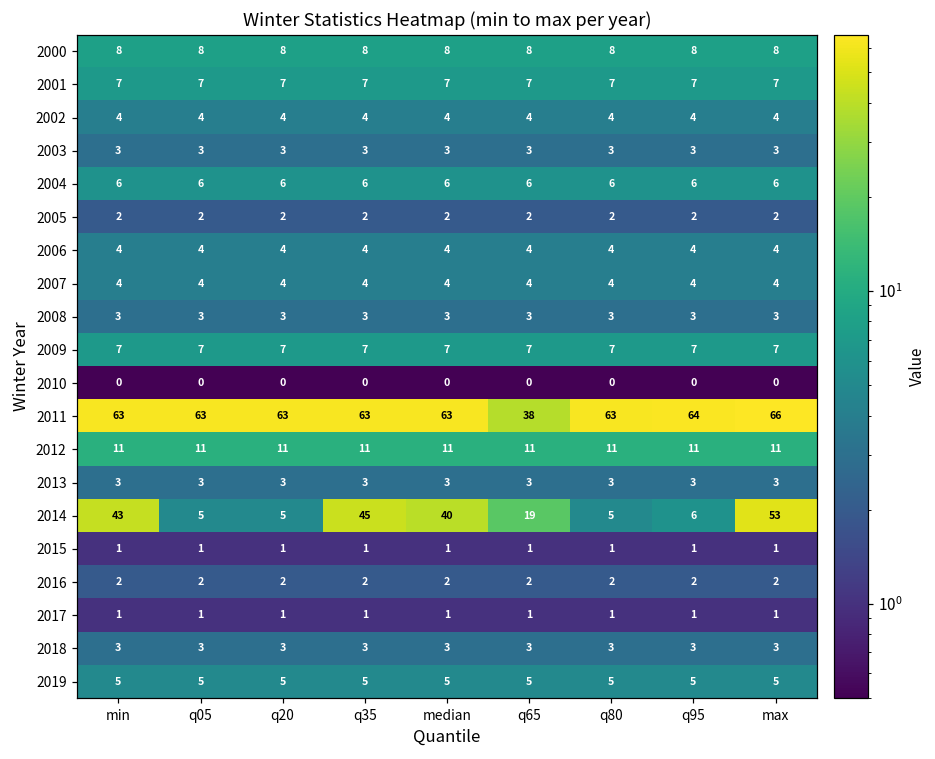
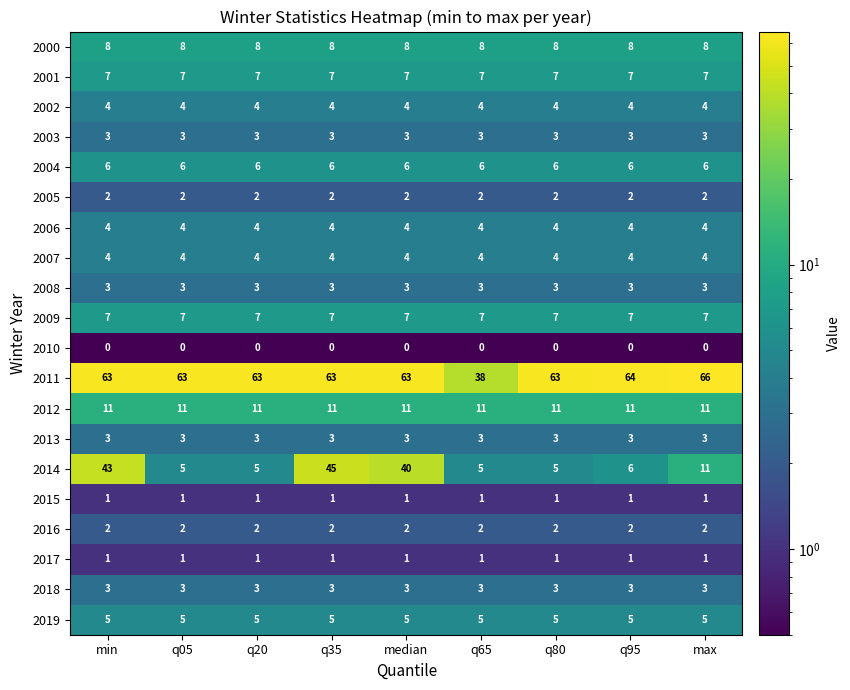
  {
    "2000": {
      "min": 8,
      "q05": 8,
      "q20": 8,
      "q35": 8,
      "median": 8,
      "q65": 8,
      "q80": 8,
      "q95": 8,
      "max": 8
    },
    "2001": {
      "min": 7,
      "q05": 7,
      "q20": 7,
      "q35": 7,
      "median": 7,
      "q65": 7,
      "q80": 7,
      "q95": 7,
      "max": 7
    },
    "2002": {
      "min": 4,
      "q05": 4,
      "q20": 4,
      "q35": 4,
      "median": 4,
      "q65": 4,
      "q80": 4,
      "q95": 4,
      "max": 4
    },
    "2003": {
      "min": 3,
      "q05": 3,
      "q20": 3,
      "q35": 3,
      "median": 3,
      "q65": 3,
      "q80": 3,
      "q95": 3,
      "max": 3
    },
    "2004": {
      "min": 6,
      "q05": 6,
      "q20": 6,
      "q35": 6,
      "median": 6,
      "q65": 6,
      "q80": 6,
      "q95": 6,
      "max": 6
    },
    "2005": {
      "min": 2,
      "q05": 2,
      "q20": 2,
      "q35": 2,
      "median": 2,
      "q65": 2,
      "q80": 2,
      "q95": 2,
      "max": 2
    },
    "2006": {
      "min": 4,
      "q05": 4,
      "q20": 4,
      "q35": 4,
      "median": 4,
      "q65": 4,
      "q80": 4,
      "q95": 4,
      "max": 4
    },
    "2007": {
      "min": 4,
      "q05": 4,
      "q20": 4,
      "q35": 4,
      "median": 4,
      "q65": 4,
      "q80": 4,
      "q95": 4,
      "max": 4
    },
    "2008": {
      "min": 3,
      "q05": 3,
      "q20": 3,
      "q35": 3,
      "median": 3,
      "q65": 3,
      "q80": 3,
      "q95": 3,
      "max": 3
    },
    "2009": {
      "min": 7,
      "q05": 7,
      "q20": 7,
      "q35": 7,
      "median": 7,
      "q65": 7,
      "q80": 7,
      "q95": 7,
      "max": 7
    },
    "2010": {
      "min": 0,
      "q05": 0,
      "q20": 0,
      "q35": 0,
      "median": 0,
      "q65": 0,
      "q80": 0,
      "q95": 0,
      "max": 0
    },
    "2011": {
      "min": 63,
      "q05": 63,
      "q20": 63,
      "q35": 63,
      "median": 63,
      "q65": 38,
      "q80": 63,
      "q95": 64,
      "max": 66
    },
    "2012": {
      "min": 11,
      "q05": 11,
      "q20": 11,
      "q35": 11,
      "median": 11,
      "q65": 11,
      "q80": 11,
      "q95": 11,
      "max": 11
    },
    "2013": {
      "min": 3,
      "q05": 3,
      "q20": 3,
      "q35": 3,
      "median": 3,
      "q65": 3,
      "q80": 3,
      "q95": 3,
      "max": 3
    },
    "2014": {
      "min": 43,
      "q05": 5,
      "q20": 5,
      "q35": 45,
      "median": 40,
-     "q65": 19,
+     "q65": 5,
      "q80": 5,
      "q95": 6,
-     "max": 53
+     "max": 11
    },
    "2015": {
      "min": 1,
      "q05": 1,
      "q20": 1,
      "q35": 1,
      "median": 1,
      "q65": 1,
      "q80": 1,
      "q95": 1,
      "max": 1
    },
    "2016": {
      "min": 2,
      "q05": 2,
      "q20": 2,
      "q35": 2,
      "median": 2,
      "q65": 2,
      "q80": 2,
      "q95": 2,
      "max": 2
    },
    "2017": {
      "min": 1,
      "q05": 1,
      "q20": 1,
      "q35": 1,
      "median": 1,
      "q65": 1,
      "q80": 1,
      "q95": 1,
      "max": 1
    },
    "2018": {
      "min": 3,
      "q05": 3,
      "q20": 3,
      "q35": 3,
      "median": 3,
      "q65": 3,
      "q80": 3,
      "q95": 3,
      "max": 3
    },
    "2019": {
      "min": 5,
      "q05": 5,
      "q20": 5,
      "q35": 5,
      "median": 5,
      "q65": 5,
      "q80": 5,
      "q95": 5,
      "max": 5
    }
  }
